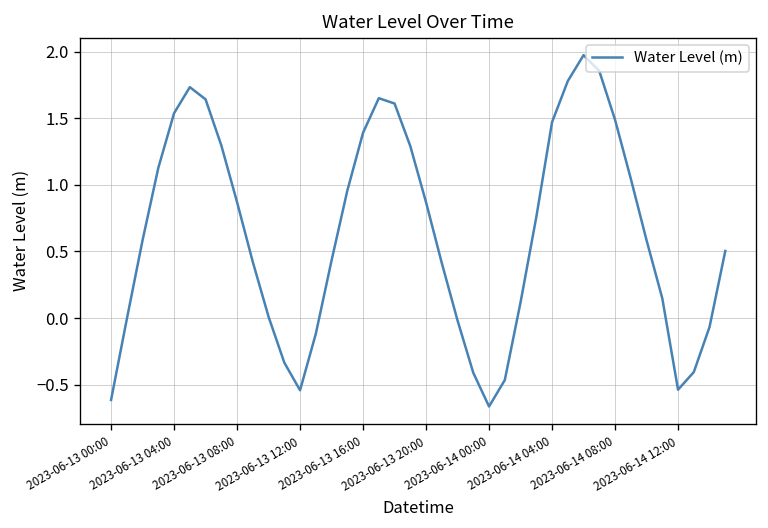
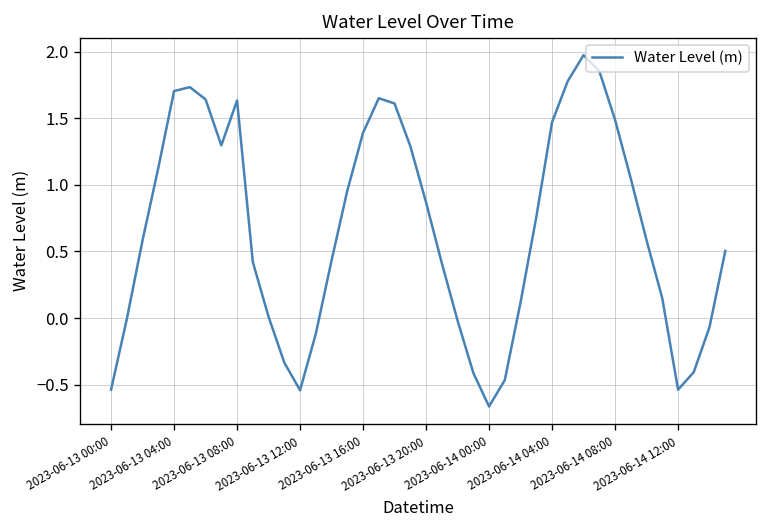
  {
-   "2023-06-13 00:00": -0.62,
-   "2023-06-13 04:00": 1.54,
-   "2023-06-13 08:00": 0.87,
+   "2023-06-13 00:00": -0.54,
+   "2023-06-13 04:00": 1.70,
+   "2023-06-13 08:00": 1.63,
    "2023-06-13 12:00": -0.54,
    "2023-06-13 16:00": 1.39,
    "2023-06-13 20:00": 0.87,
    "2023-06-14 00:00": -0.66,
    "2023-06-14 04:00": 1.47,
    "2023-06-14 08:00": 1.49,
    "2023-06-14 12:00": -0.54
  }
